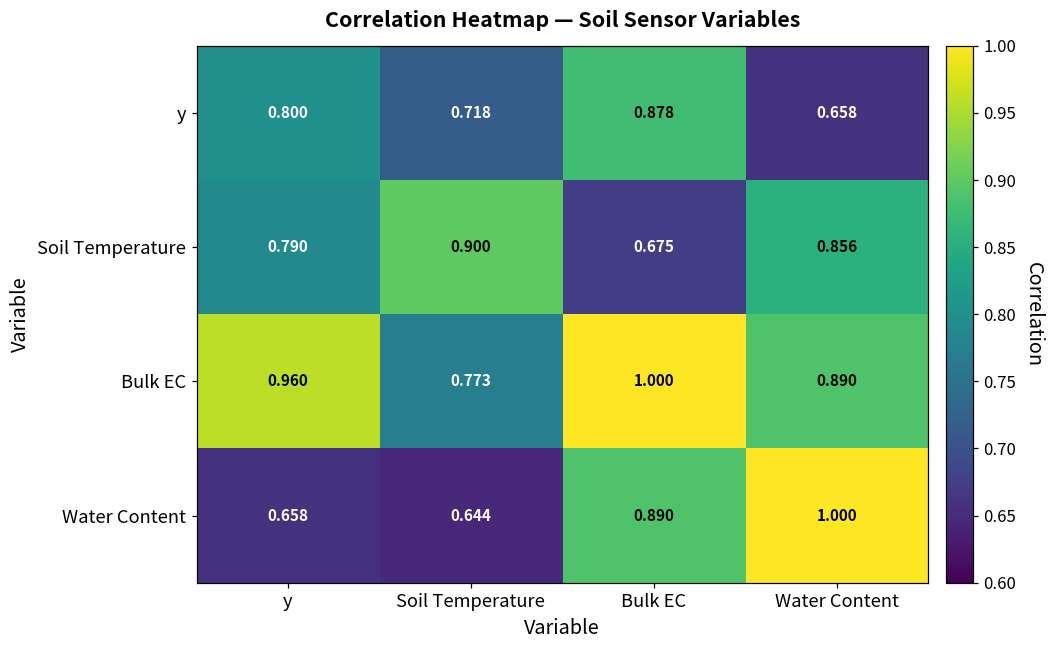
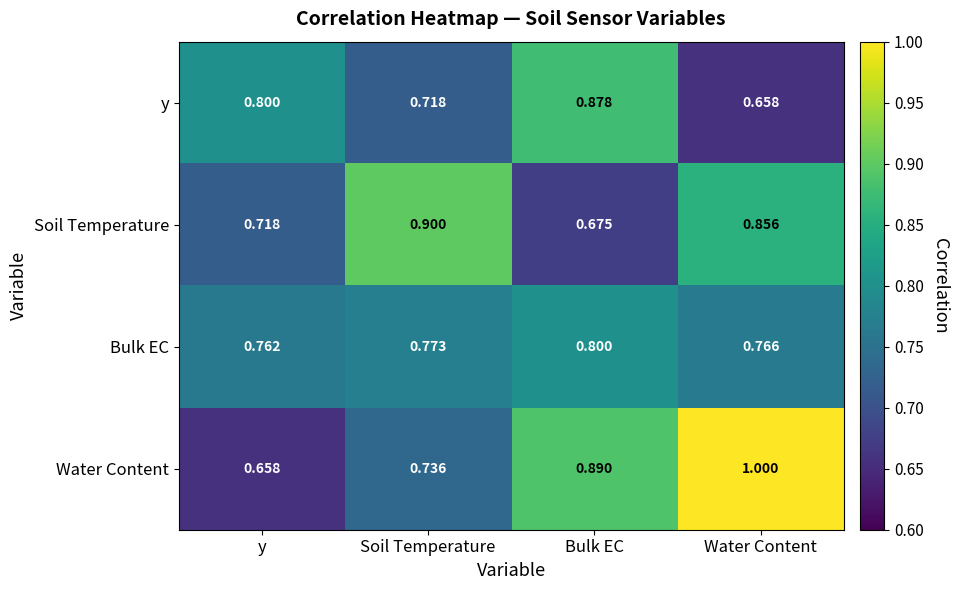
  {
    "y": {
      "y": 0.800,
      "Soil Temperature": 0.718,
      "Bulk EC": 0.878,
      "Water Content": 0.658
    },
    "Soil Temperature": {
-     "y": 0.790,
+     "y": 0.718,
      "Soil Temperature": 0.900,
      "Bulk EC": 0.675,
      "Water Content": 0.856
    },
    "Bulk EC": {
-     "y": 0.960,
+     "y": 0.762,
      "Soil Temperature": 0.773,
-     "Bulk EC": 1.000,
-     "Water Content": 0.890
+     "Bulk EC": 0.800,
+     "Water Content": 0.766
    },
    "Water Content": {
      "y": 0.658,
-     "Soil Temperature": 0.644,
+     "Soil Temperature": 0.736,
      "Bulk EC": 0.890,
      "Water Content": 1.000
    }
  }
